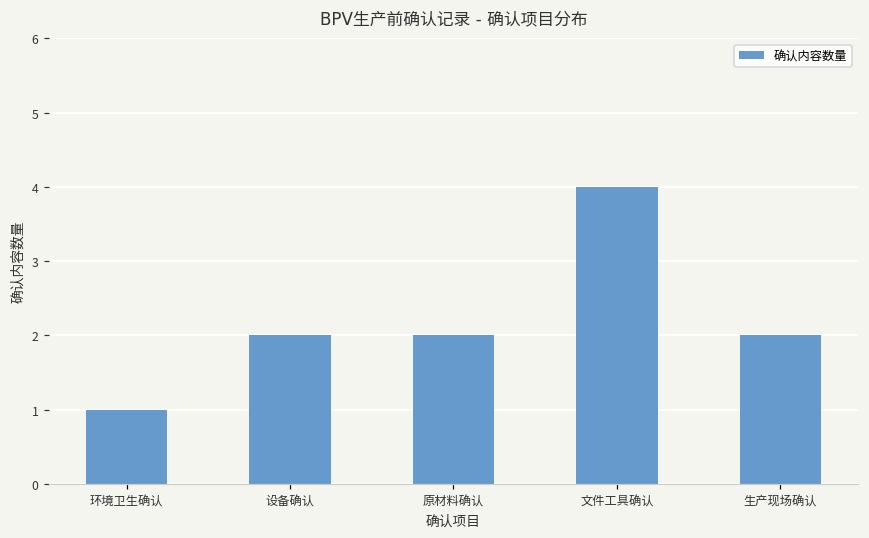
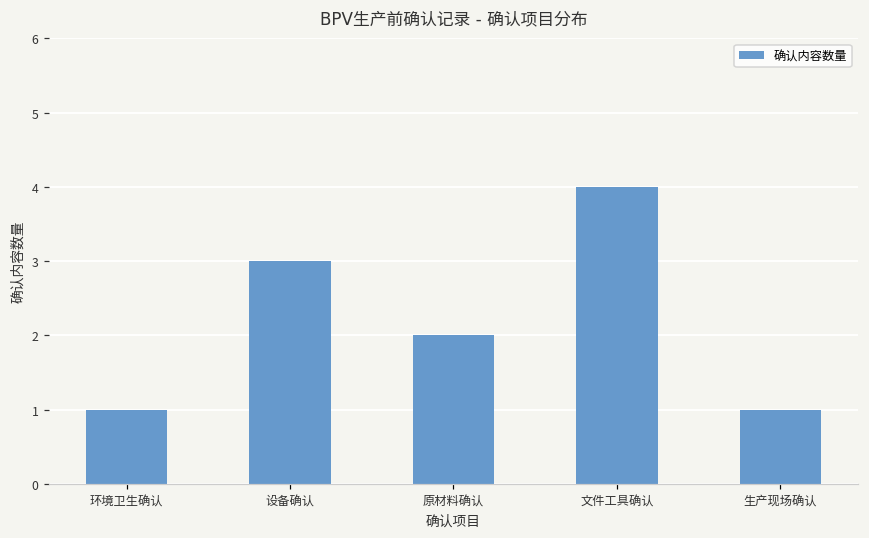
  {
    "环境卫生确认": 1,
-   "设备确认": 2,
+   "设备确认": 3,
    "原材料确认": 2,
    "文件工具确认": 4,
-   "生产现场确认": 2
+   "生产现场确认": 1
  }
